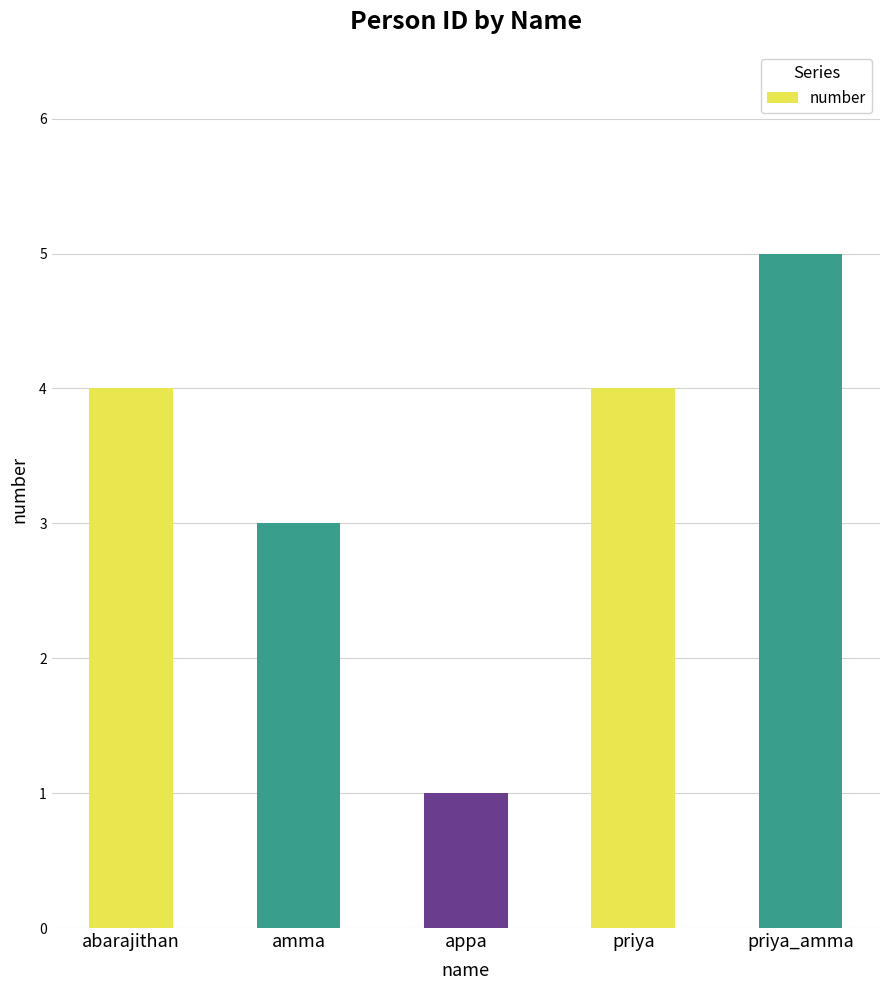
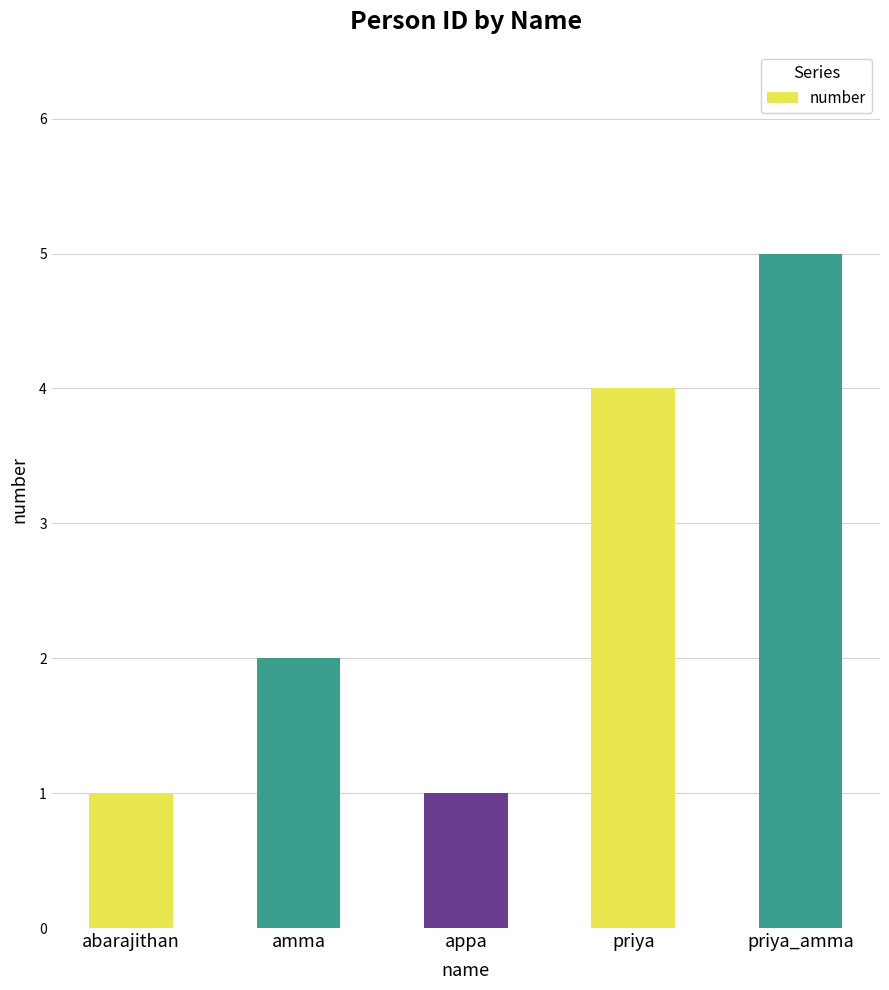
  {
-   "abarajithan": 4,
-   "amma": 3,
+   "abarajithan": 1,
+   "amma": 2,
    "appa": 1,
    "priya": 4,
    "priya_amma": 5
  }
